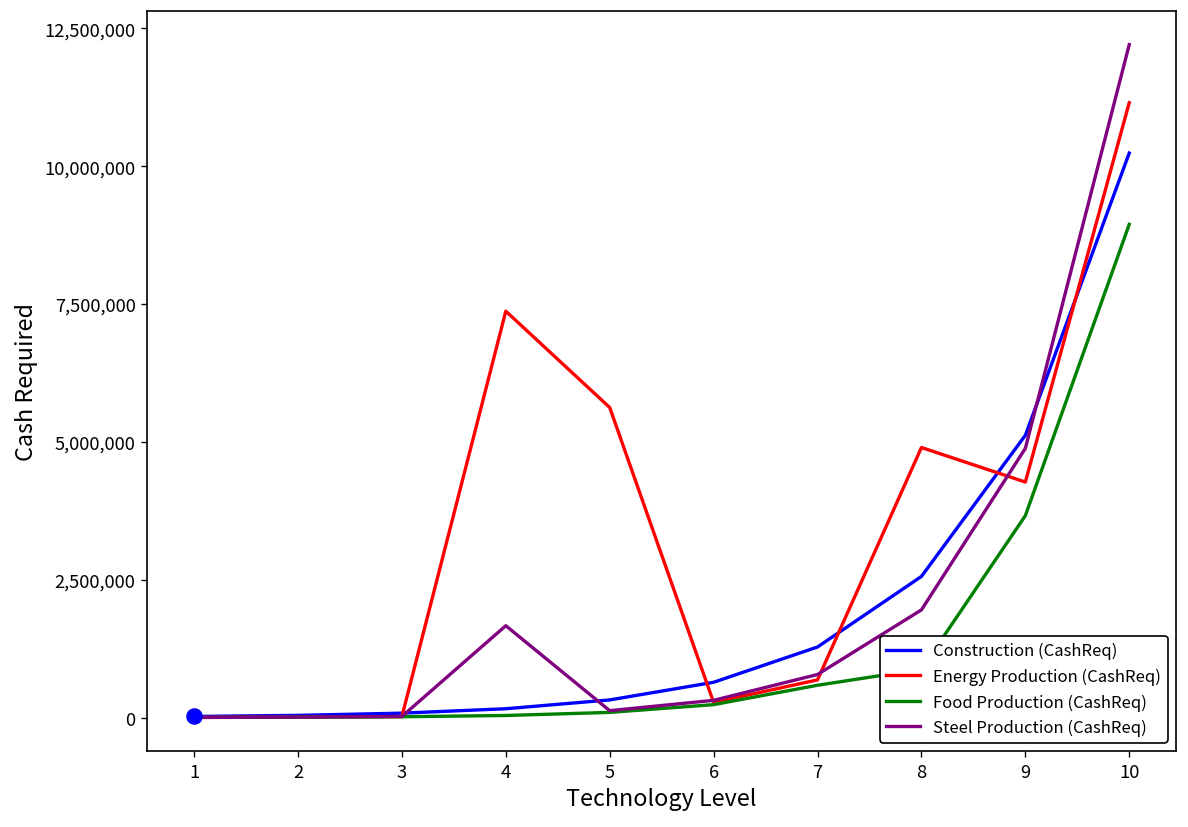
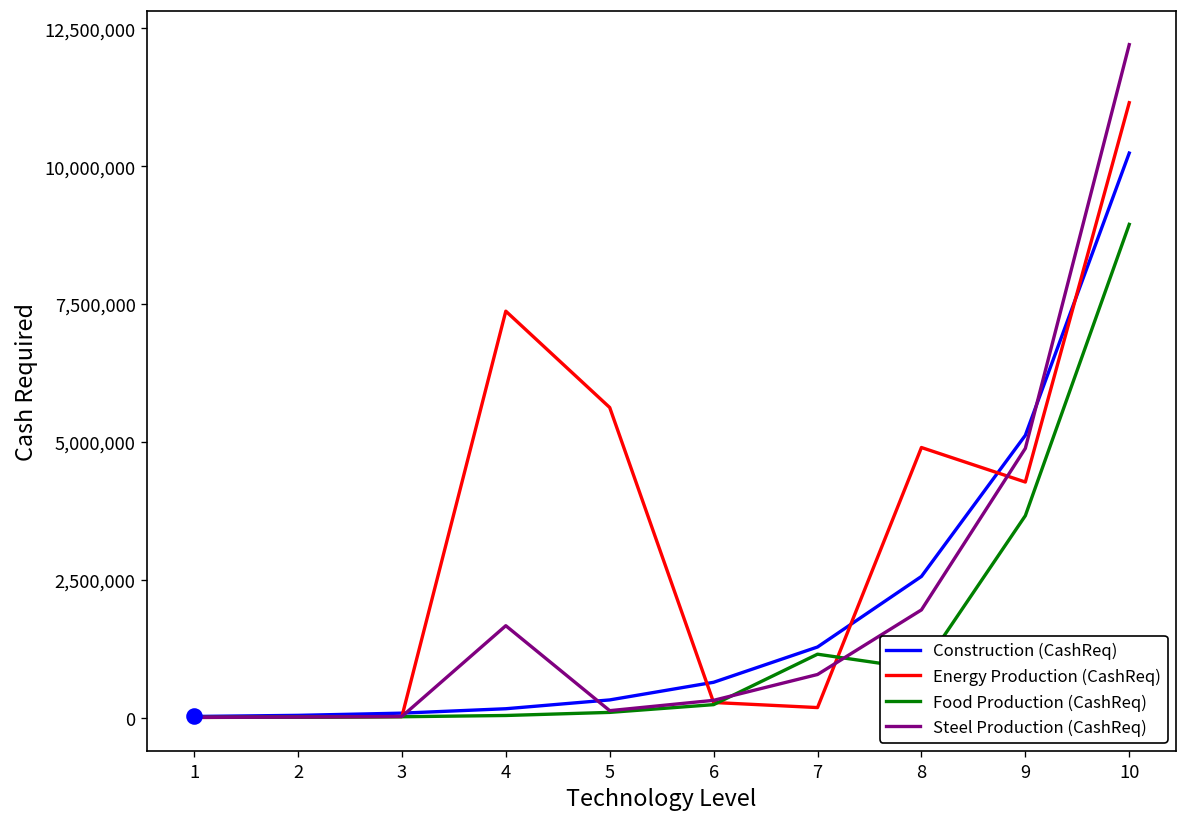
  {
    "Energy Production (CashReq)": {
      "4": "7,400,000",
      "5": "5,600,000",
-     "7": "700,000",
+     "7": "200,000",
      "8": "4,900,000",
      "9": "4,300,000",
      "10": "11,200,000"
    },
    "Food Production (CashReq)": {
      "4": "0",
-     "7": "600,000",
+     "7": "1,100,000",
      "9": "3,700,000",
      "10": "8,900,000"
    },
    "Steel Production (CashReq)": {
      "4": "1,700,000",
      "7": "800,000",
      "8": "2,000,000",
      "9": "4,900,000",
      "10": "12,200,000"
    }
  }
